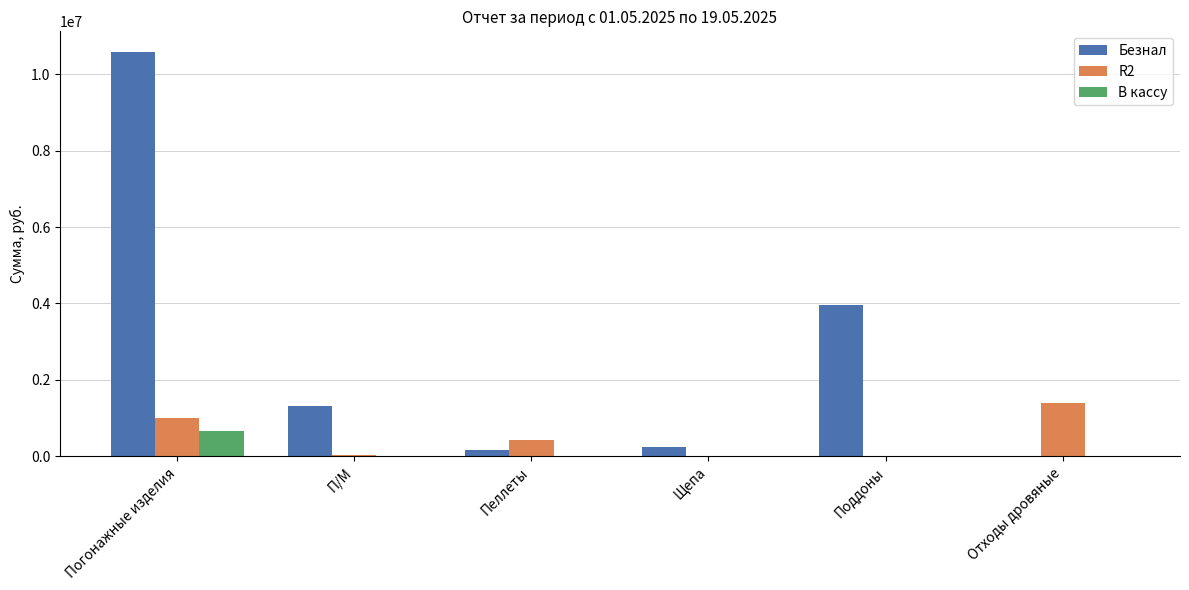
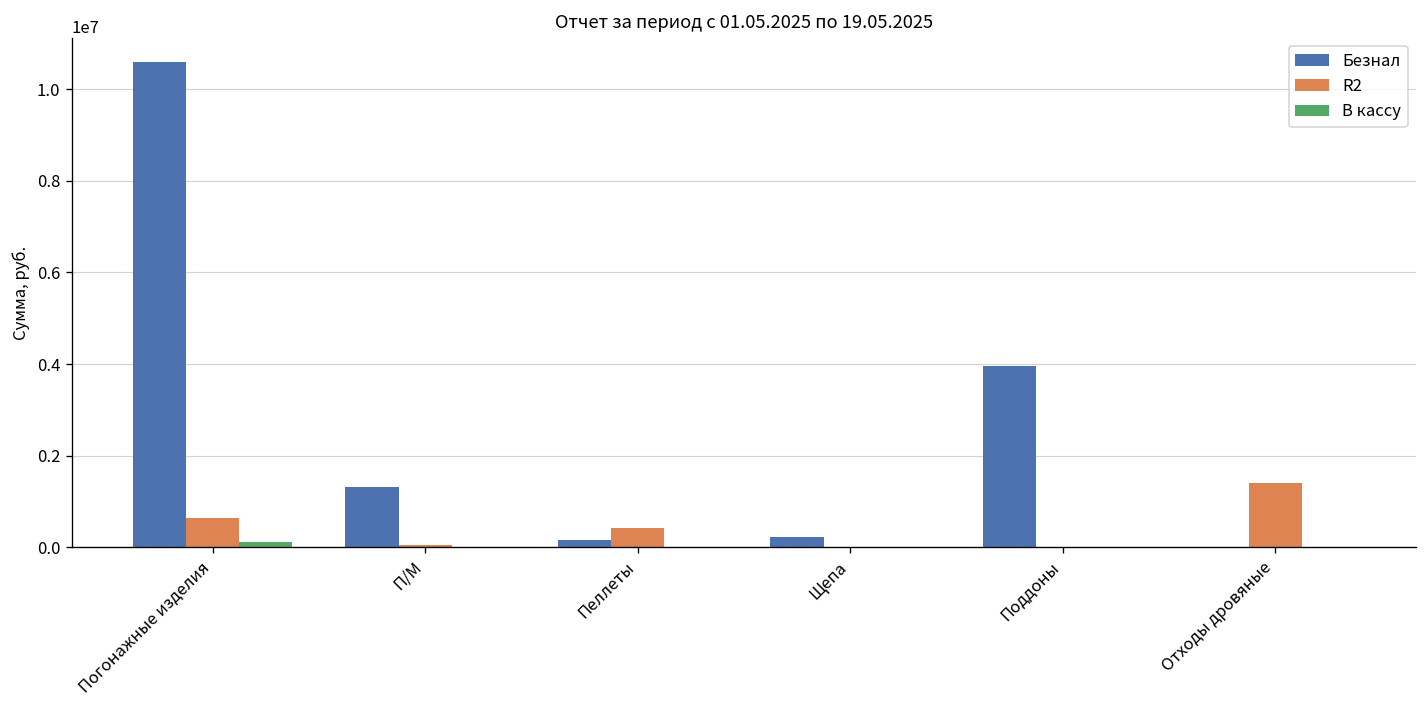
  {
    "Безнал": {
      "Погонажные изделия": 10600000,
      "П/М": 1300000,
      "Пеллеты": 200000,
      "Щепа": 200000,
      "Поддоны": 4000000,
      "Отходы дровяные": 0
    },
    "R2": {
-     "Погонажные изделия": 1000000,
+     "Погонажные изделия": 600000,
      "Пеллеты": 400000,
      "Щепа": 0,
      "Поддоны": 0,
      "Отходы дровяные": 1400000
    },
    "В кассу": {
-     "Погонажные изделия": 600000,
+     "Погонажные изделия": 100000,
      "П/М": 0,
      "Пеллеты": 0,
      "Щепа": 0,
      "Поддоны": 0,
      "Отходы дровяные": 0
    }
  }
